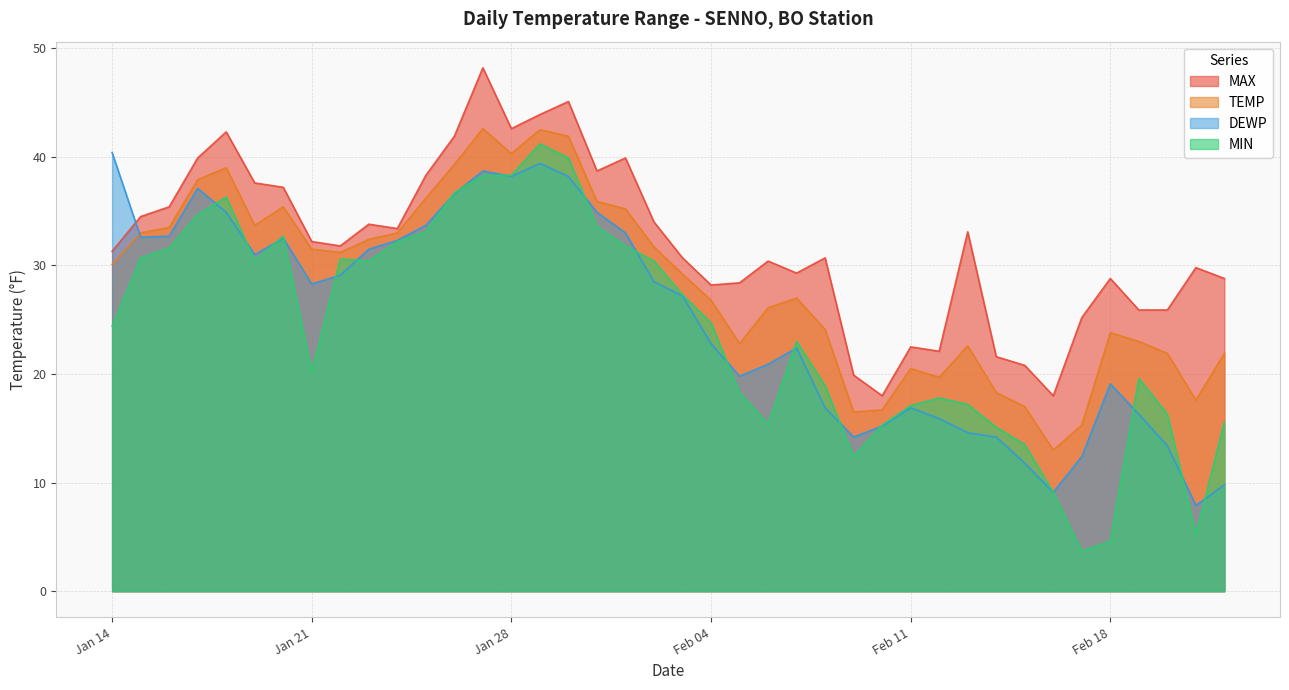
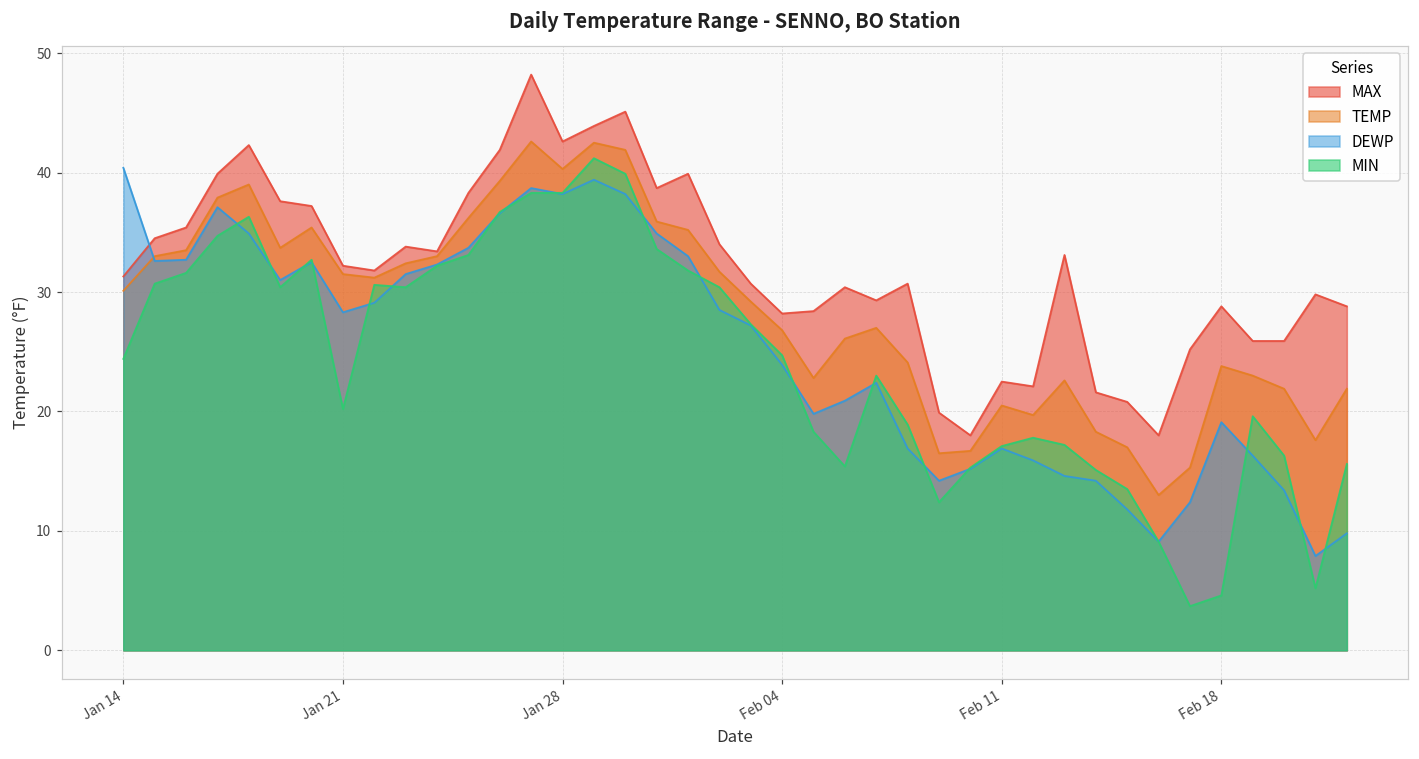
  {
    "DEWP": {
      "Jan 14": 40.4,
      "Jan 21": 28.3,
-     "Feb 04": 22.8,
+     "Feb 04": 23.9,
      "Feb 18": 19.1
    },
    "MIN": {
      "Jan 14": 24.4,
      "Jan 21": 20.2,
      "Feb 04": 24.7,
      "Feb 18": 4.6
    }
  }
